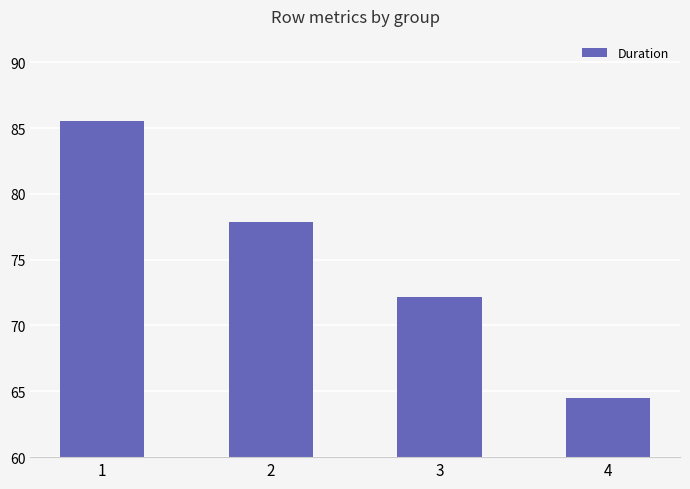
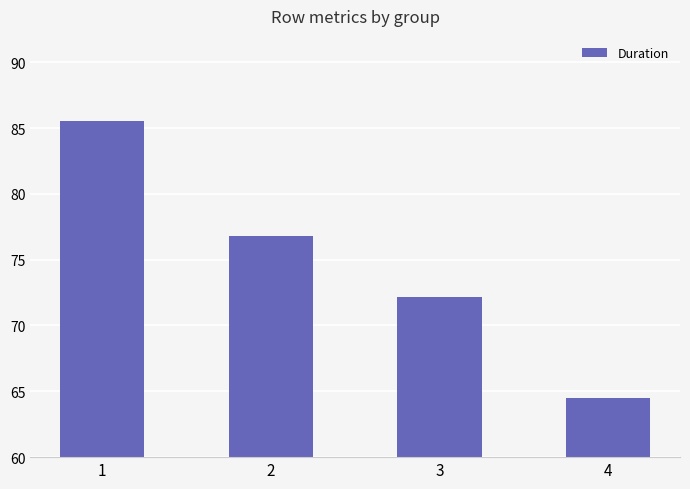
  {
    "1": 85.5,
-   "2": 77.9,
+   "2": 76.8,
    "3": 72.2,
    "4": 64.5
  }
